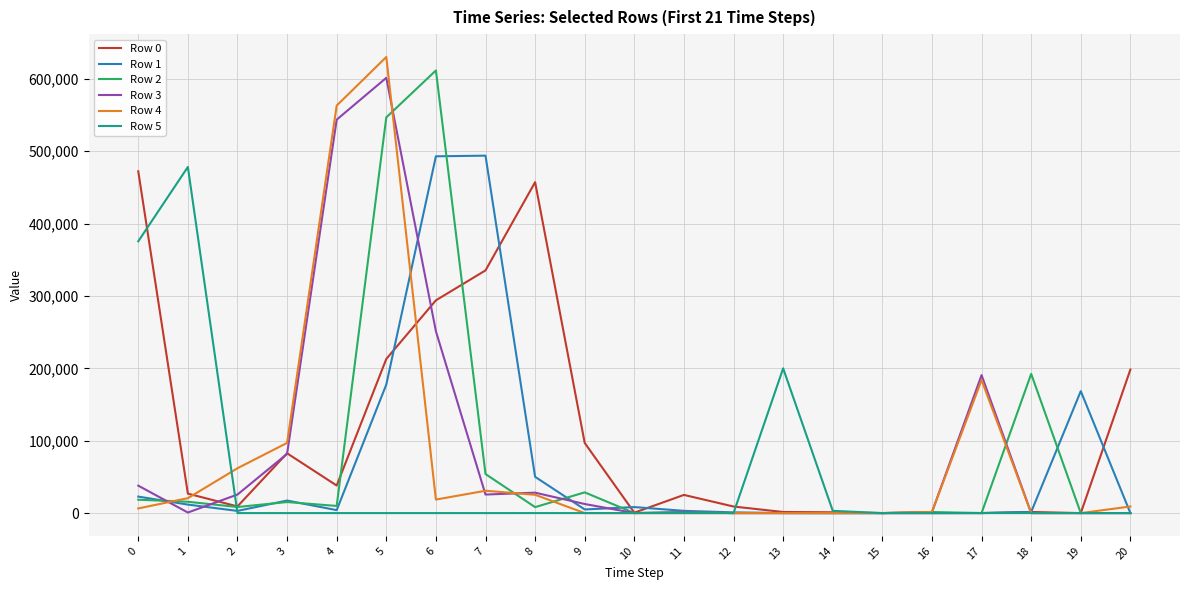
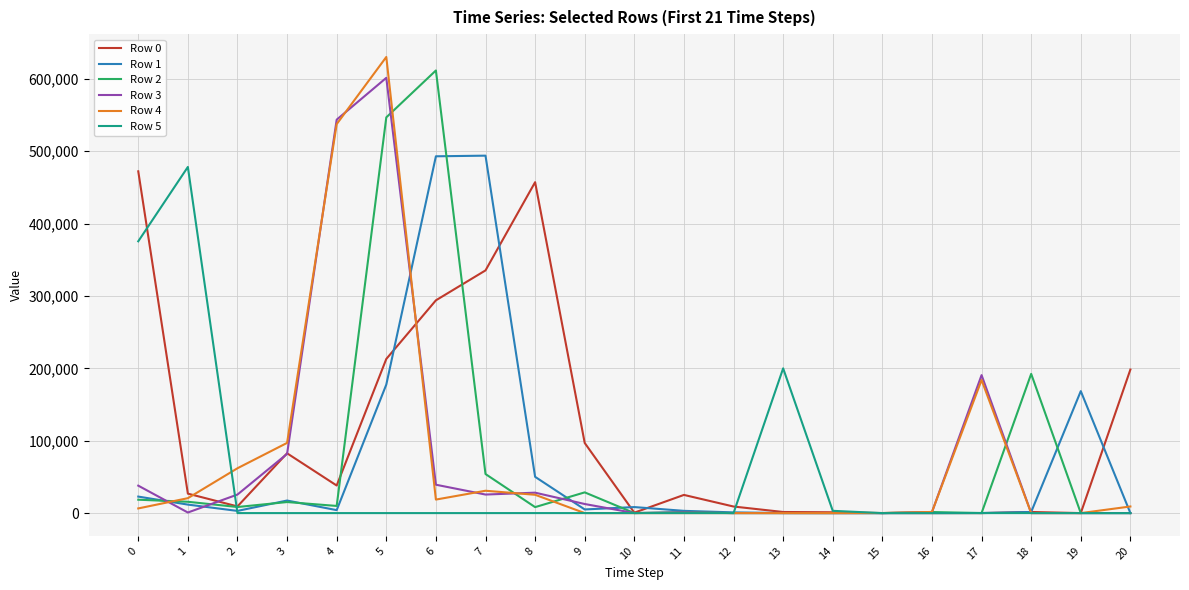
  {
    "Row 0": {
      "0": "470,000",
      "1": "30,000",
      "4": "40,000",
      "5": "210,000",
      "6": "290,000",
      "7": "340,000",
      "8": "460,000",
      "9": "100,000",
      "11": "30,000",
      "12": "10,000",
      "20": "200,000"
    },
    "Row 1": {
      "0": "20,000",
      "1": "10,000",
      "4": "0",
      "5": "180,000",
      "6": "490,000",
      "7": "490,000",
      "8": "50,000",
      "9": "10,000",
      "10": "10,000",
      "19": "170,000"
    },
    "Row 3": {
      "0": "40,000",
      "1": "0",
      "2": "30,000",
      "4": "540,000",
      "5": "600,000",
-     "6": "250,000",
+     "6": "40,000",
      "7": "30,000",
      "9": "10,000",
      "17": "190,000"
    },
    "Row 4": {
      "0": "10,000",
      "1": "20,000",
      "2": "60,000",
      "3": "100,000",
-     "4": "560,000",
+     "4": "540,000",
      "5": "630,000",
      "6": "20,000",
      "7": "30,000",
      "17": "180,000",
      "20": "10,000"
    }
  }
